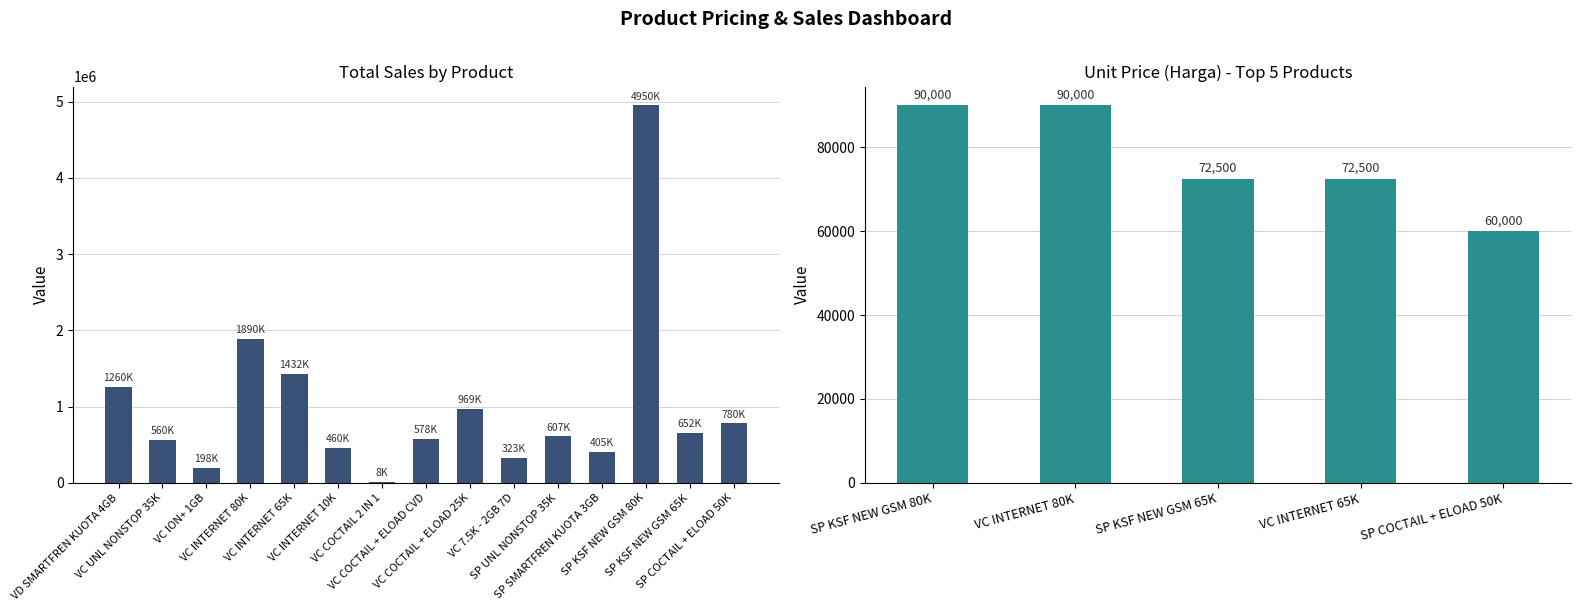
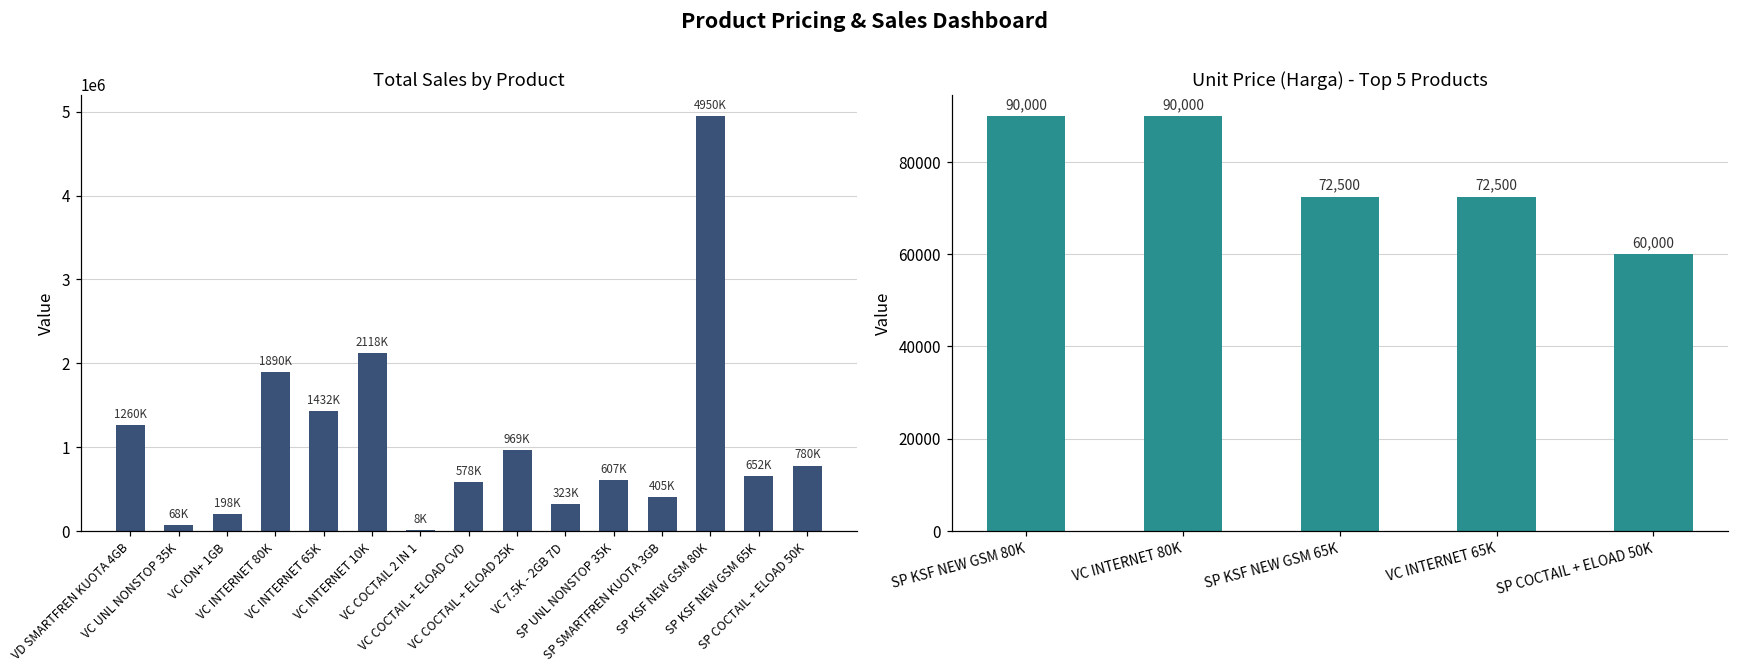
  {
    "Total Sales by Product": {
      "VD SMARTFREN KUOTA 4GB": "1260K",
-     "VC UNL NONSTOP 35K": "560K",
+     "VC UNL NONSTOP 35K": "68K",
      "VC ION+ 1GB": "198K",
      "VC INTERNET 80K": "1890K",
      "VC INTERNET 65K": "1432K",
-     "VC INTERNET 10K": "460K",
+     "VC INTERNET 10K": "2118K",
      "VC COCTAIL 2 IN 1": "8K",
      "VC COCTAIL + ELOAD CVD": "578K",
      "VC COCTAIL + ELOAD 25K": "969K",
      "VC 7.5K - 2GB 7D": "323K",
      "SP UNL NONSTOP 35K": "607K",
      "SP SMARTFREN KUOTA 3GB": "405K",
      "SP KSF NEW GSM 80K": "4950K",
      "SP KSF NEW GSM 65K": "652K",
      "SP COCTAIL + ELOAD 50K": "780K"
    },
    "Unit Price (Harga) - Top 5 Products": {
      "SP KSF NEW GSM 80K": "90,000",
      "VC INTERNET 80K": "90,000",
      "SP KSF NEW GSM 65K": "72,500",
      "VC INTERNET 65K": "72,500",
      "SP COCTAIL + ELOAD 50K": "60,000"
    }
  }
